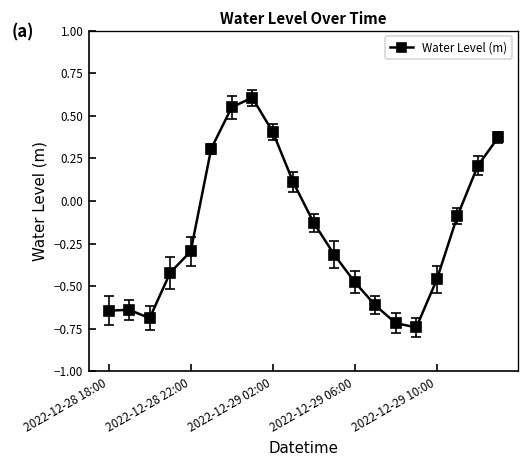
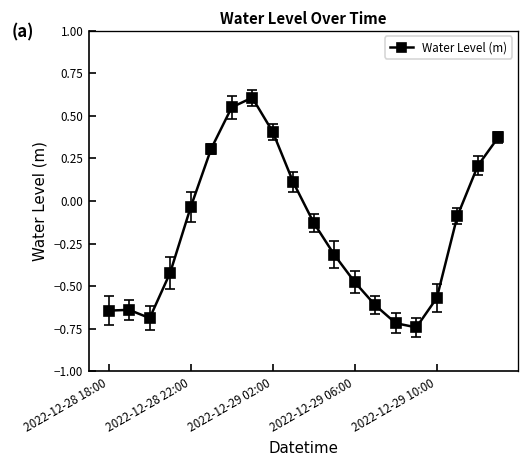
  {
    "Water Level (m)": {
      "2022-12-28 18:00": -0.64,
-     "2022-12-28 22:00": -0.30,
+     "2022-12-28 22:00": -0.04,
      "2022-12-29 02:00": 0.41,
      "2022-12-29 06:00": -0.48,
-     "2022-12-29 10:00": -0.46
+     "2022-12-29 10:00": -0.57
    }
  }
